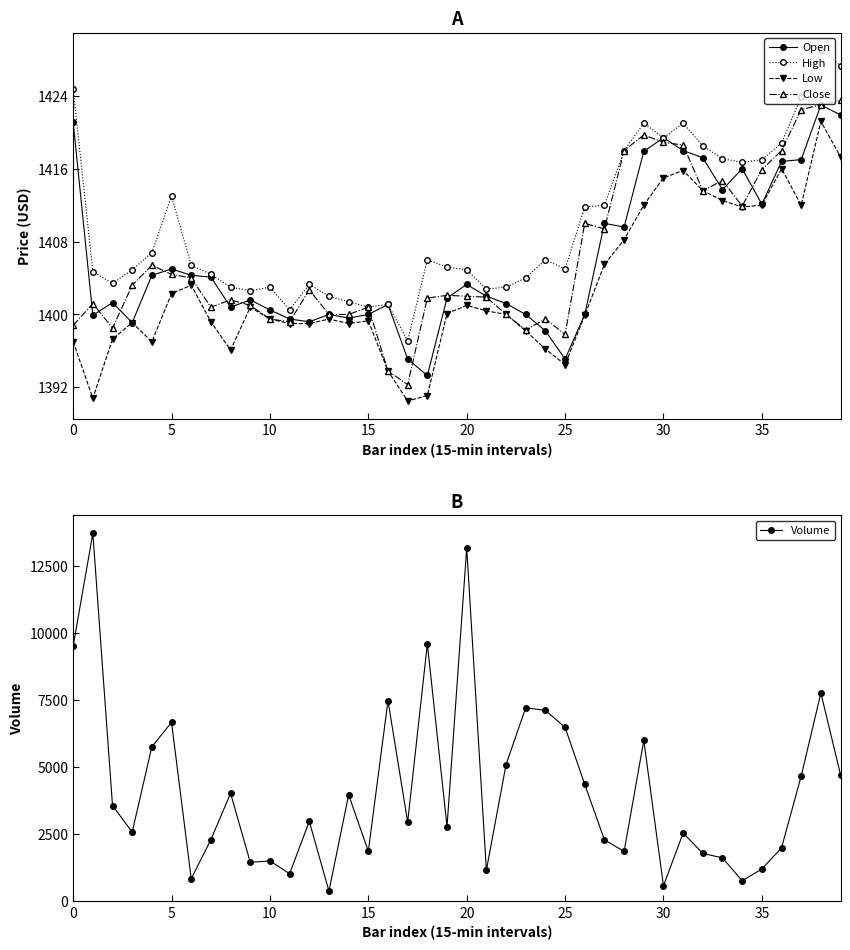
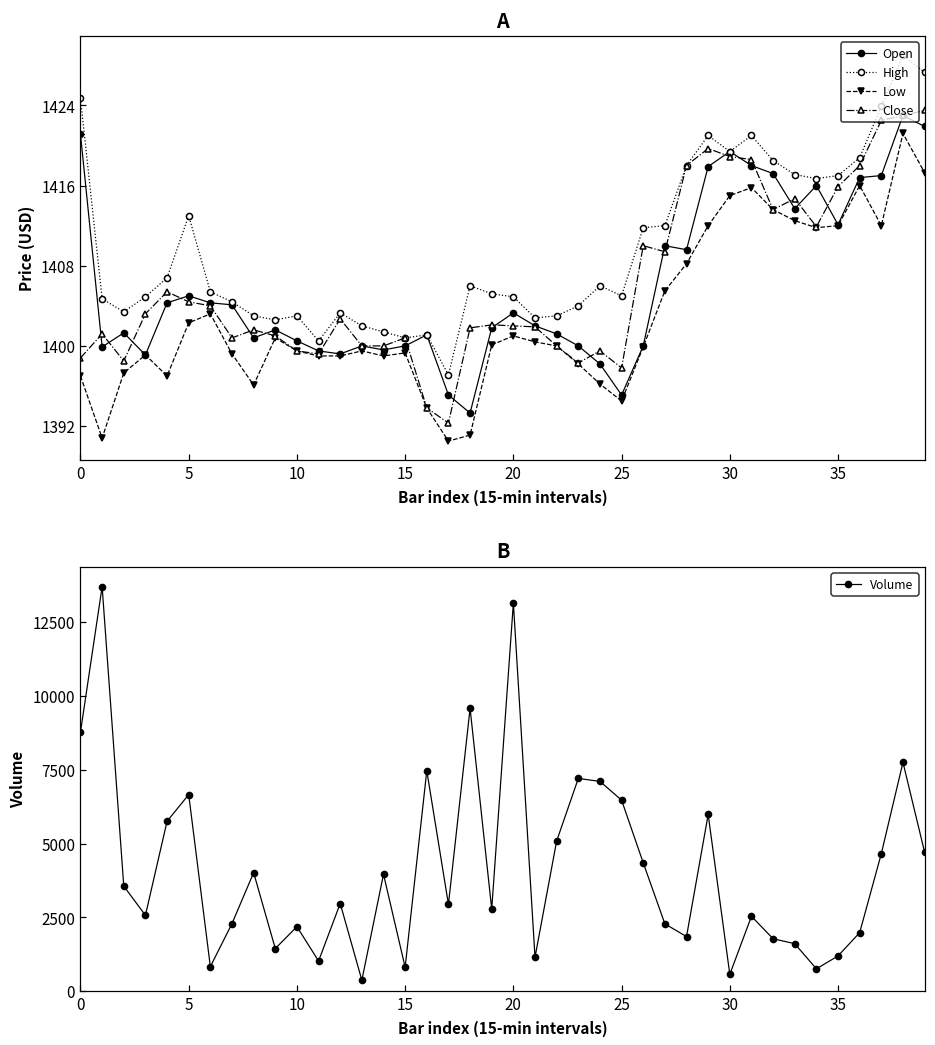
  {
    "B": {
-     "0": 9500,
+     "0": 8800,
      "5": 6700,
-     "10": 1500,
-     "15": 1900,
+     "10": 2200,
+     "15": 800,
      "20": 13200,
      "25": 6500,
      "30": 600,
      "35": 1200
    }
  }
